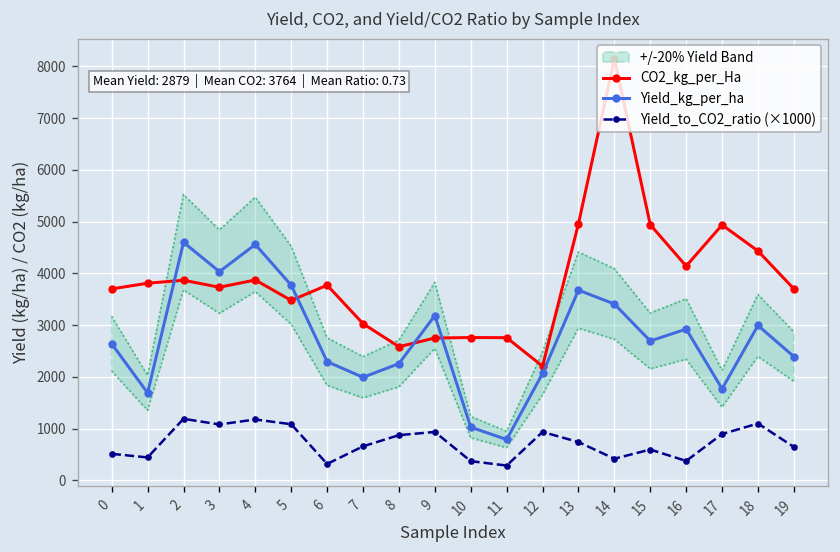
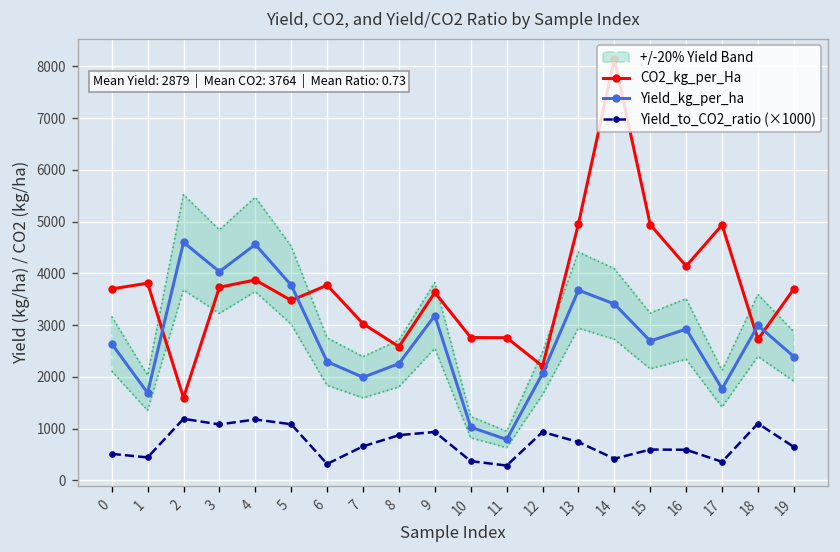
  {
    "+/-20% Yield Band": {
      "0": 3200,
      "1": 2000,
      "2": 5500,
      "3": 4800,
      "4": 5500,
      "5": 4500,
      "6": 2800,
      "7": 2400,
      "8": 2700,
      "9": 3800,
      "10": 1200,
      "11": 900,
      "12": 2500,
      "13": 4400,
      "14": 4100,
      "15": 3200,
      "16": 3500,
      "17": 2100,
      "18": 3600,
      "19": 2900
    },
    "CO2_kg_per_Ha": {
      "0": 3700,
      "1": 3800,
-     "2": 3900,
+     "2": 1600,
      "3": 3700,
      "4": 3900,
      "5": 3500,
      "6": 3800,
      "7": 3000,
      "8": 2600,
-     "9": 2800,
+     "9": 3600,
      "10": 2800,
      "11": 2800,
      "12": 2200,
      "13": 5000,
      "15": 4900,
      "16": 4100,
      "17": 4900,
-     "18": 4400,
+     "18": 2700,
      "19": 3700
    },
    "Yield_kg_per_ha": {
      "0": 2600,
      "1": 1700,
      "2": 4600,
      "3": 4000,
      "4": 4600,
      "5": 3800,
      "6": 2300,
      "7": 2000,
      "8": 2300,
      "9": 3200,
      "10": 1000,
      "11": 800,
      "12": 2100,
      "13": 3700,
      "14": 3400,
      "15": 2700,
      "16": 2900,
      "17": 1800,
      "18": 3000,
      "19": 2400
    },
    "Yield_to_CO2_ratio (×1000)": {
      "0": 500,
      "1": 400,
      "2": 1200,
      "3": 1100,
      "4": 1200,
      "5": 1100,
      "6": 300,
      "7": 700,
      "8": 900,
      "9": 900,
      "10": 400,
      "11": 300,
      "12": 900,
      "13": 700,
      "14": 400,
      "15": 600,
-     "16": 400,
-     "17": 900,
+     "16": 600,
+     "17": 400,
      "18": 1100,
      "19": 600
    }
  }
